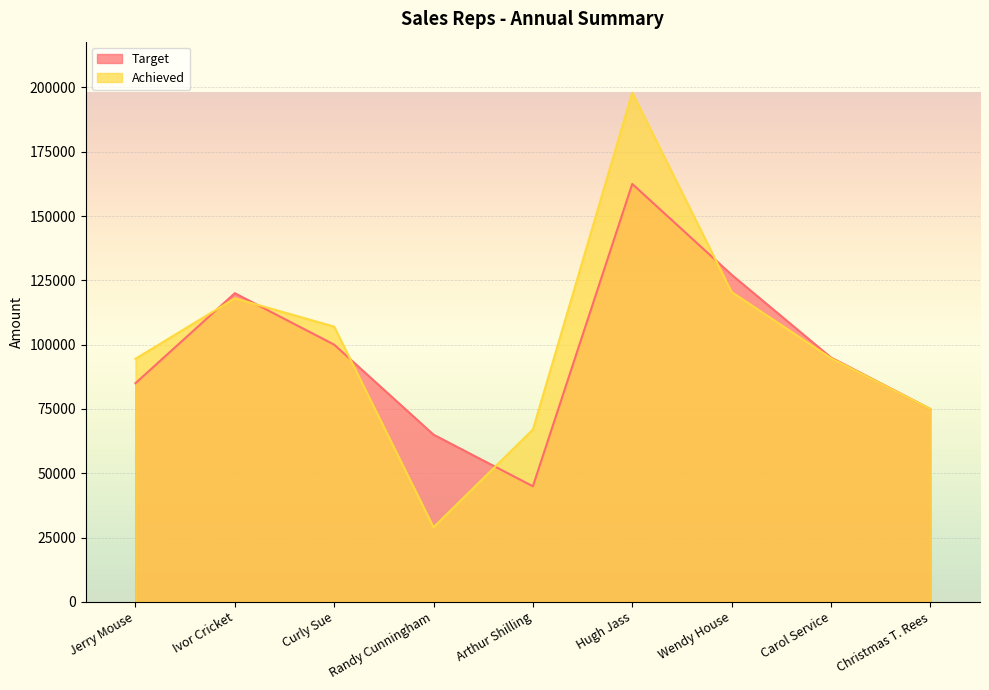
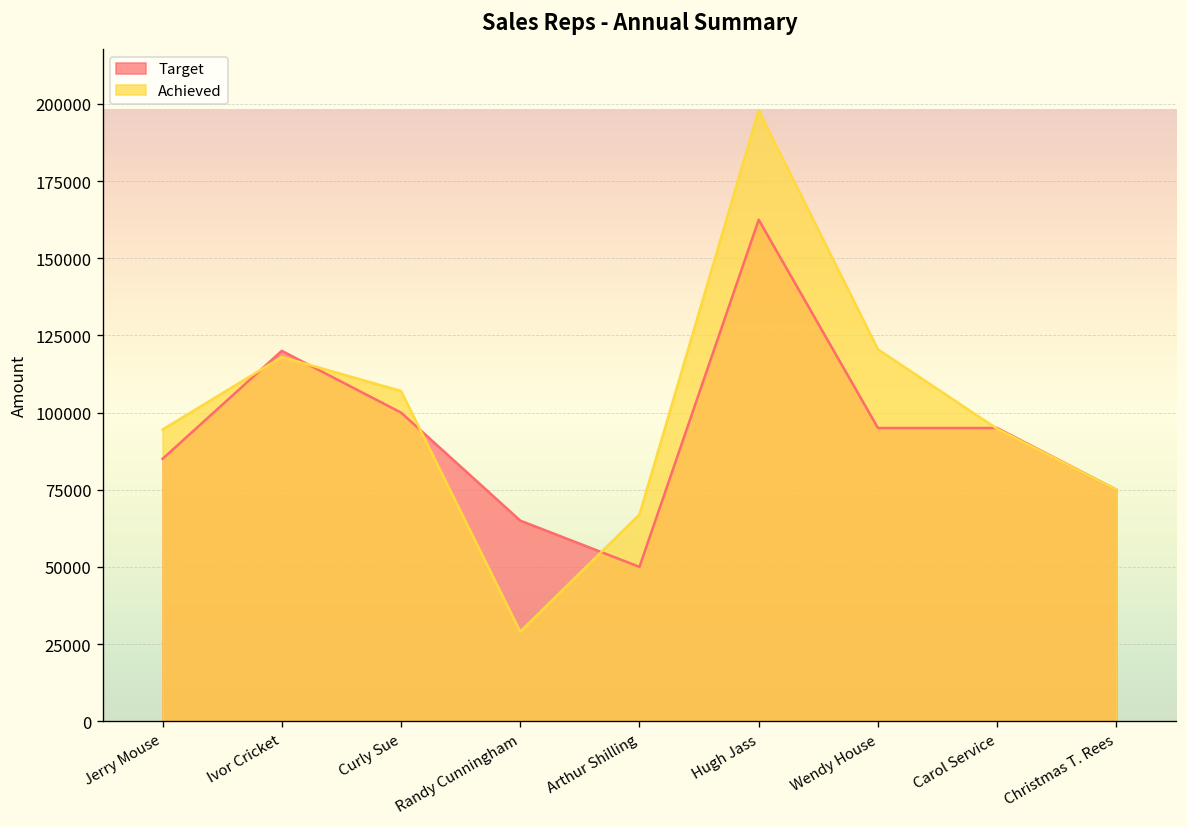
  {
    "Target": {
      "Jerry Mouse": 85000,
      "Ivor Cricket": 120000,
      "Curly Sue": 100000,
      "Randy Cunningham": 65000,
-     "Arthur Shilling": 45000,
+     "Arthur Shilling": 50000,
      "Hugh Jass": 162000,
-     "Wendy House": 127000
+     "Wendy House": 95000
    },
    "Achieved": {
      "Jerry Mouse": 95000,
      "Ivor Cricket": 118000,
      "Curly Sue": 107000,
      "Randy Cunningham": 29000,
      "Arthur Shilling": 67000,
      "Hugh Jass": 198000,
      "Wendy House": 120000
    }
  }
